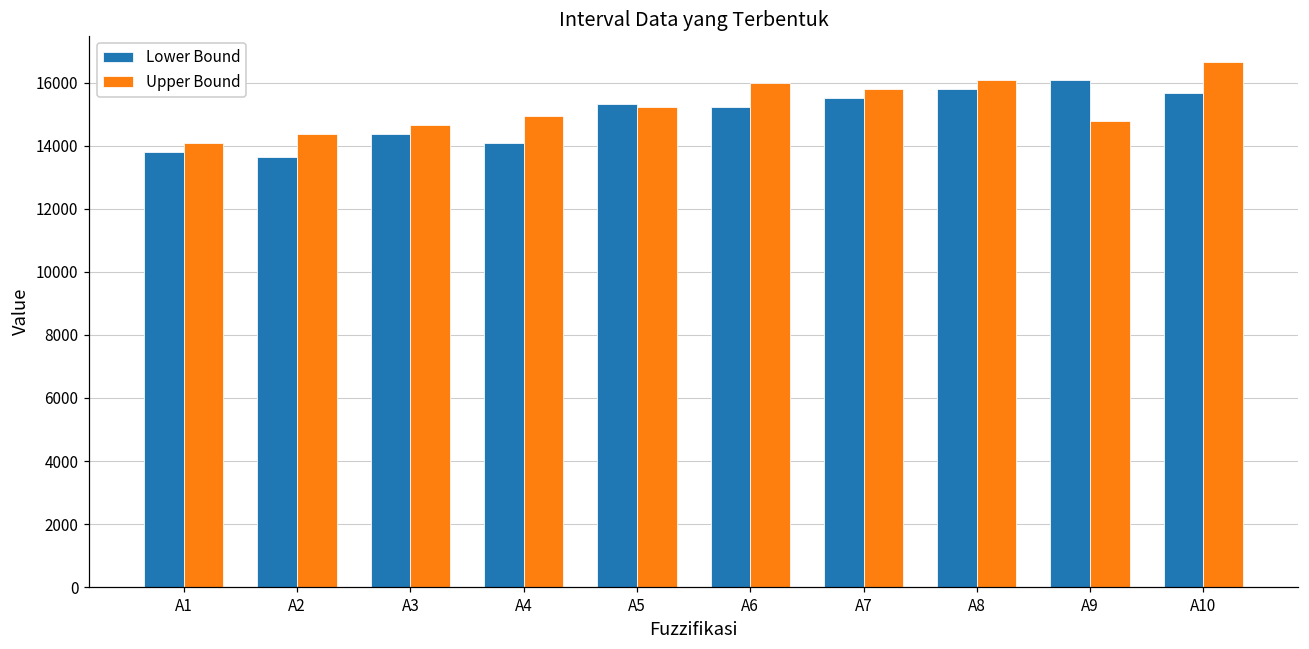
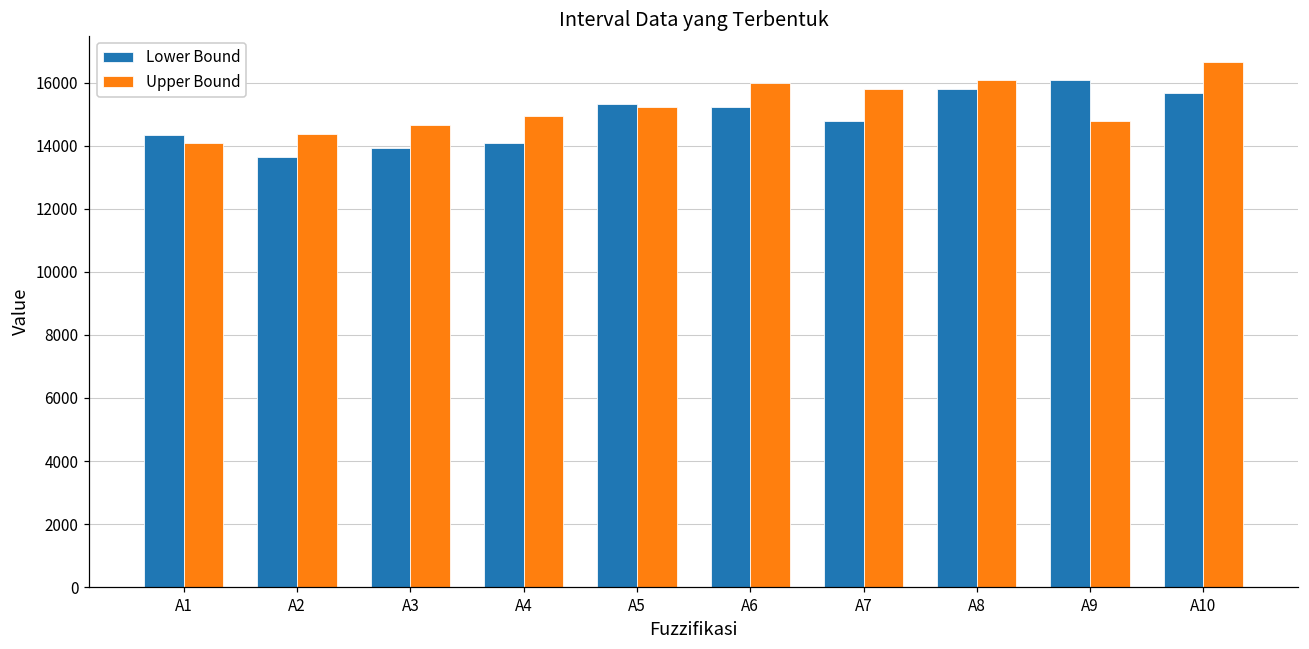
  {
    "Lower Bound": {
-     "A1": 13800,
+     "A1": 14300,
      "A2": 13600,
-     "A3": 14400,
+     "A3": 13900,
      "A4": 14100,
      "A5": 15300,
      "A6": 15200,
-     "A7": 15500,
+     "A7": 14800,
      "A8": 15800,
      "A9": 16100,
      "A10": 15700
    },
    "Upper Bound": {
      "A1": 14100,
      "A2": 14400,
      "A3": 14700,
      "A4": 14900,
      "A5": 15200,
      "A6": 16000,
      "A7": 15800,
      "A8": 16100,
      "A9": 14800,
      "A10": 16700
    }
  }
